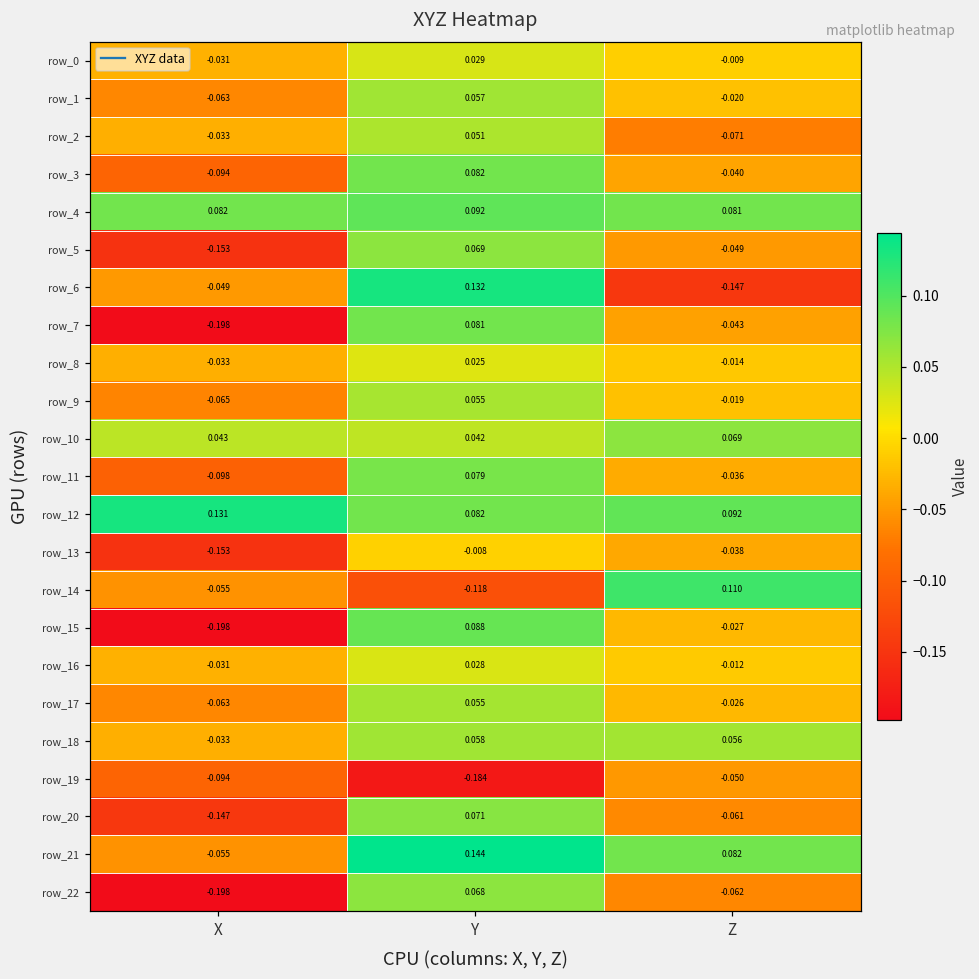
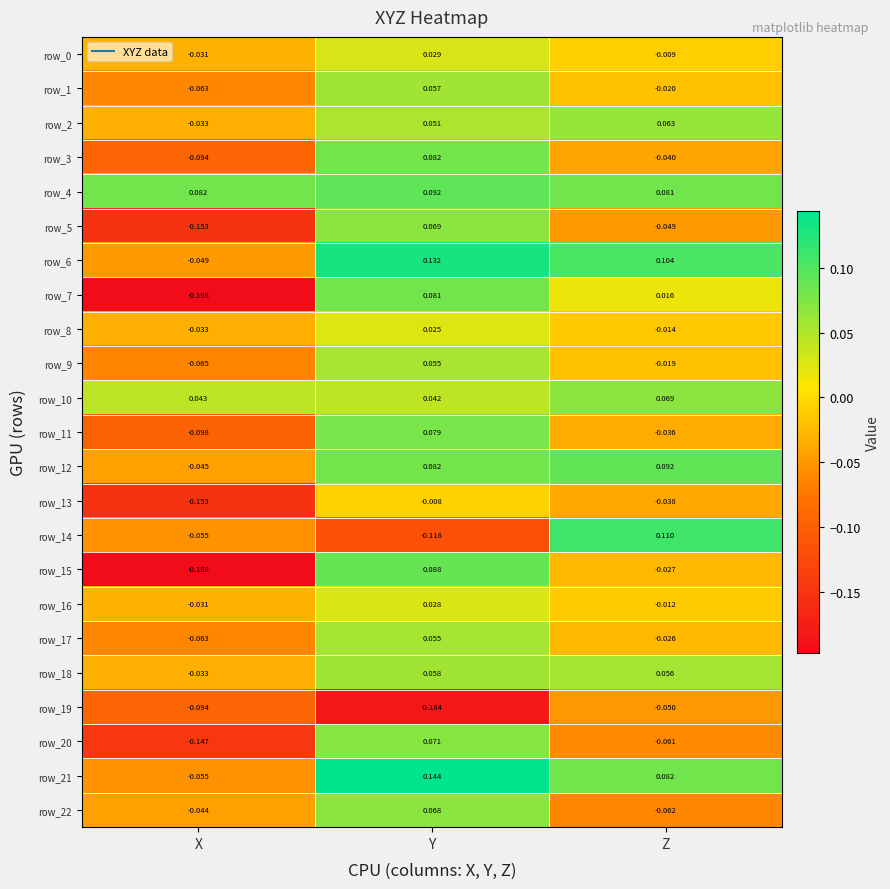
  {
    "row_0": {
      "X": -0.031,
      "Y": 0.029,
      "Z": -0.009
    },
    "row_1": {
      "X": -0.063,
      "Y": 0.057,
      "Z": -0.020
    },
    "row_2": {
      "X": -0.033,
      "Y": 0.051,
-     "Z": -0.071
+     "Z": 0.063
    },
    "row_3": {
      "X": -0.094,
      "Y": 0.082,
      "Z": -0.040
    },
    "row_4": {
      "X": 0.082,
      "Y": 0.092,
      "Z": 0.081
    },
    "row_5": {
      "X": -0.153,
      "Y": 0.069,
      "Z": -0.049
    },
    "row_6": {
      "X": -0.049,
      "Y": 0.132,
-     "Z": -0.147
+     "Z": 0.104
    },
    "row_7": {
      "X": -0.198,
      "Y": 0.081,
-     "Z": -0.043
+     "Z": 0.016
    },
    "row_8": {
      "X": -0.033,
      "Y": 0.025,
      "Z": -0.014
    },
    "row_9": {
      "X": -0.065,
      "Y": 0.055,
      "Z": -0.019
    },
    "row_10": {
      "X": 0.043,
      "Y": 0.042,
      "Z": 0.069
    },
    "row_11": {
      "X": -0.098,
      "Y": 0.079,
      "Z": -0.036
    },
    "row_12": {
-     "X": 0.131,
+     "X": -0.045,
      "Y": 0.082,
      "Z": 0.092
    },
    "row_13": {
      "X": -0.153,
      "Y": -0.008,
      "Z": -0.038
    },
    "row_14": {
      "X": -0.055,
      "Y": -0.118,
      "Z": 0.110
    },
    "row_15": {
      "X": -0.198,
      "Y": 0.088,
      "Z": -0.027
    },
    "row_16": {
      "X": -0.031,
      "Y": 0.028,
      "Z": -0.012
    },
    "row_17": {
      "X": -0.063,
      "Y": 0.055,
      "Z": -0.026
    },
    "row_18": {
      "X": -0.033,
      "Y": 0.058,
      "Z": 0.056
    },
    "row_19": {
      "X": -0.094,
      "Y": -0.184,
      "Z": -0.050
    },
    "row_20": {
      "X": -0.147,
      "Y": 0.071,
      "Z": -0.061
    },
    "row_21": {
      "X": -0.055,
      "Y": 0.144,
      "Z": 0.082
    },
    "row_22": {
-     "X": -0.198,
+     "X": -0.044,
      "Y": 0.068,
      "Z": -0.062
    }
  }
